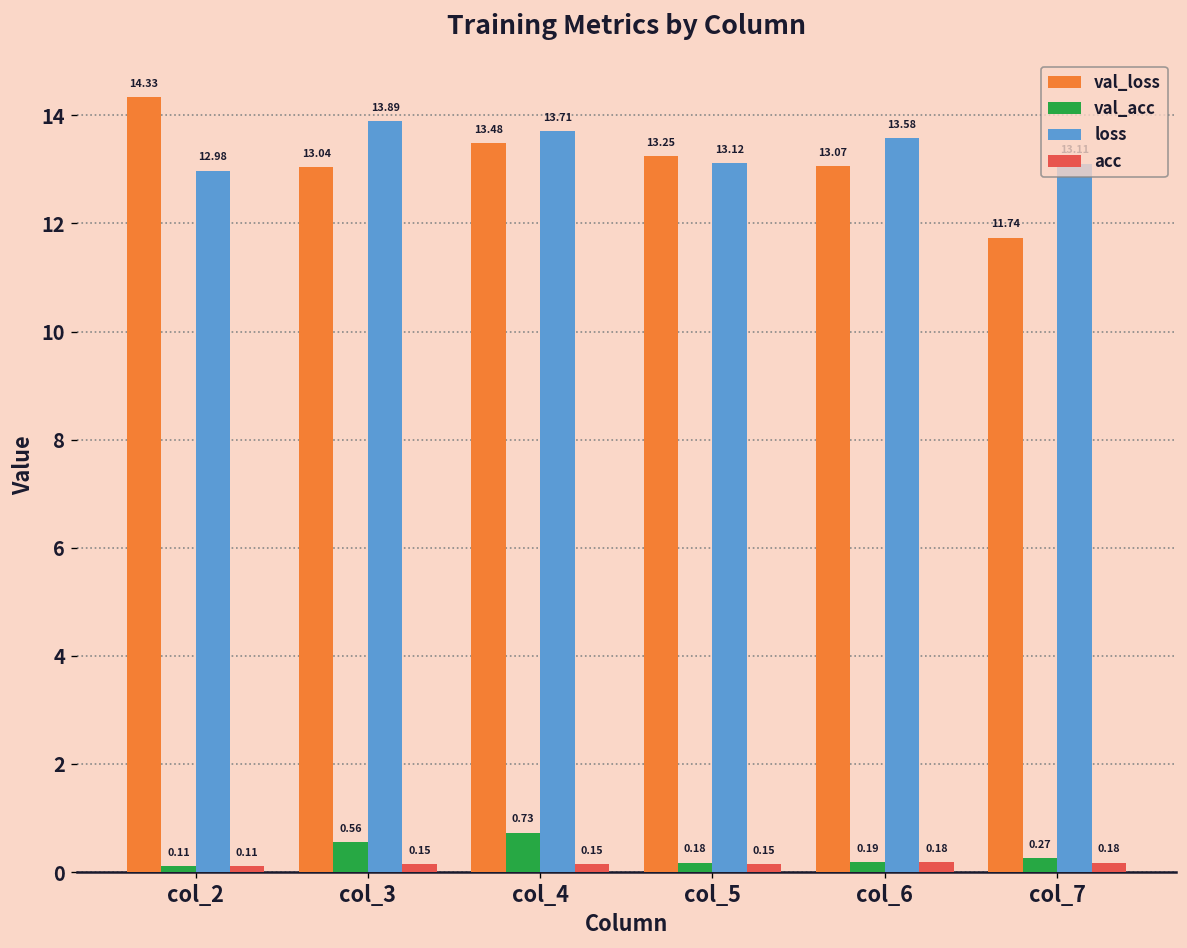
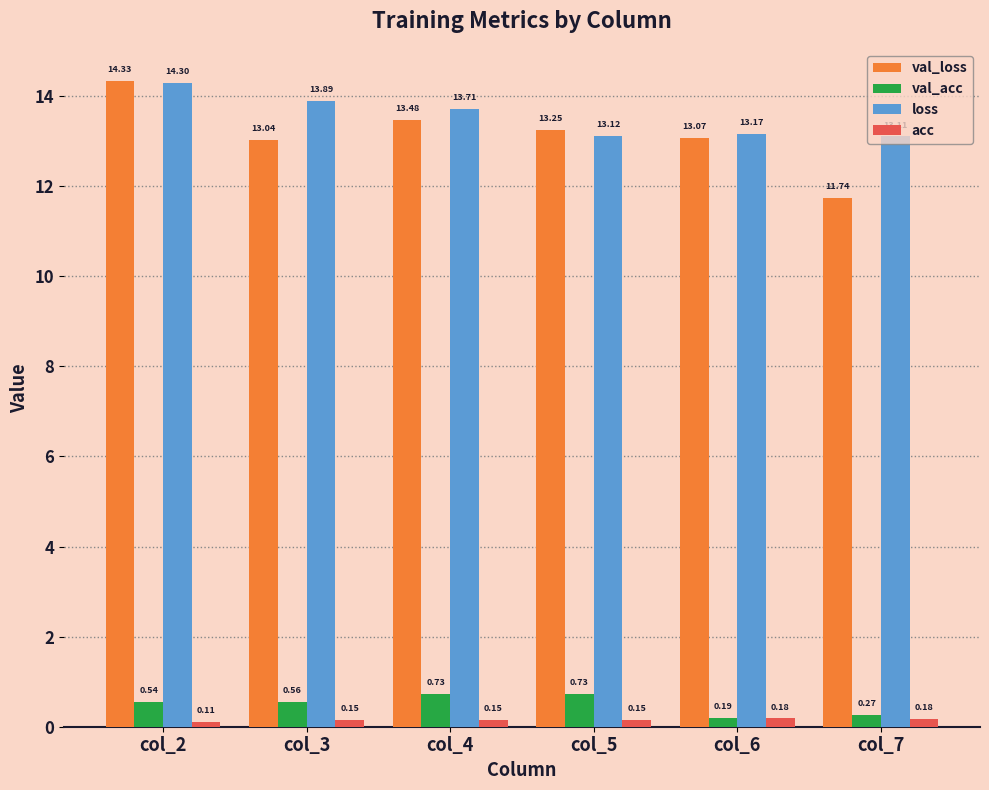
  {
    "val_acc": {
-     "col_2": 0.11,
+     "col_2": 0.54,
      "col_3": 0.56,
      "col_4": 0.73,
-     "col_5": 0.18,
+     "col_5": 0.73,
      "col_6": 0.19,
      "col_7": 0.27
    },
    "loss": {
-     "col_2": 12.98,
+     "col_2": 14.30,
      "col_3": 13.89,
      "col_4": 13.71,
      "col_5": 13.12,
-     "col_6": 13.58
+     "col_6": 13.17
    }
  }
